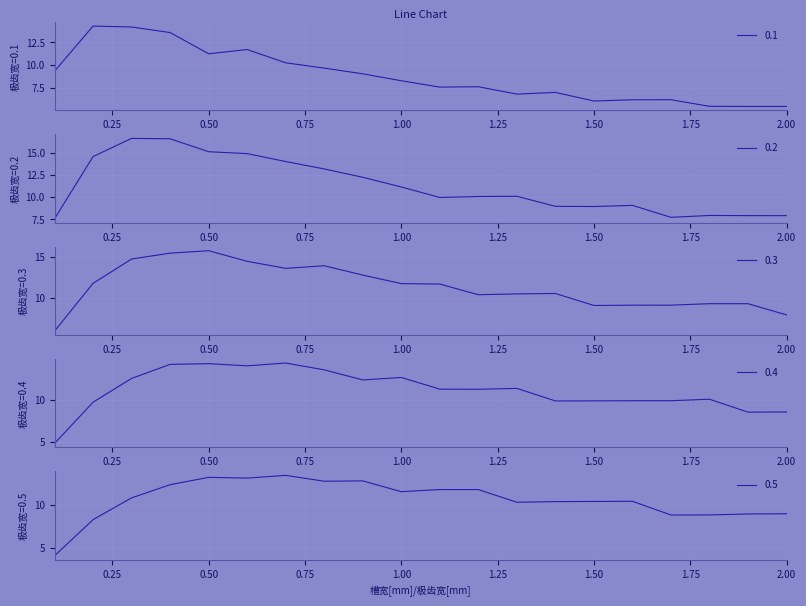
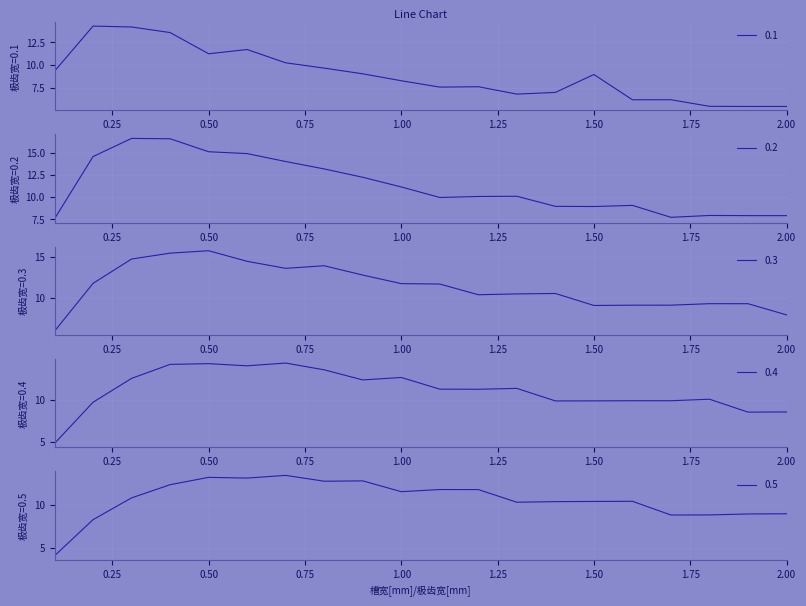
  {
    "Line Chart": {
      "0.50": 11,
      "1.00": 8,
-     "1.50": 6,
+     "1.50": 9,
      "2.00": 6
    }
  }
